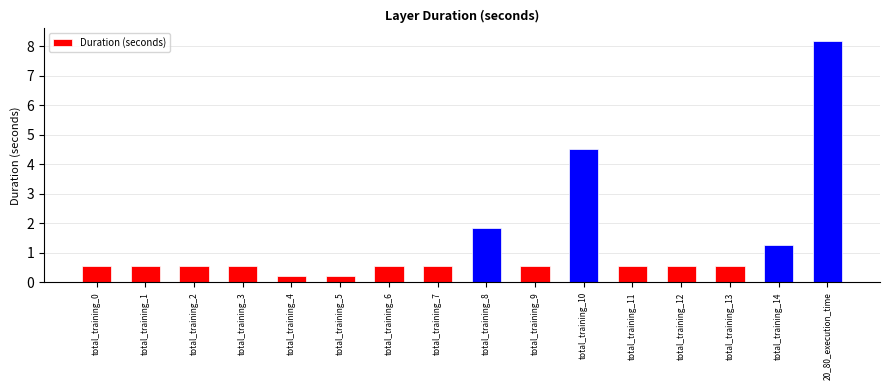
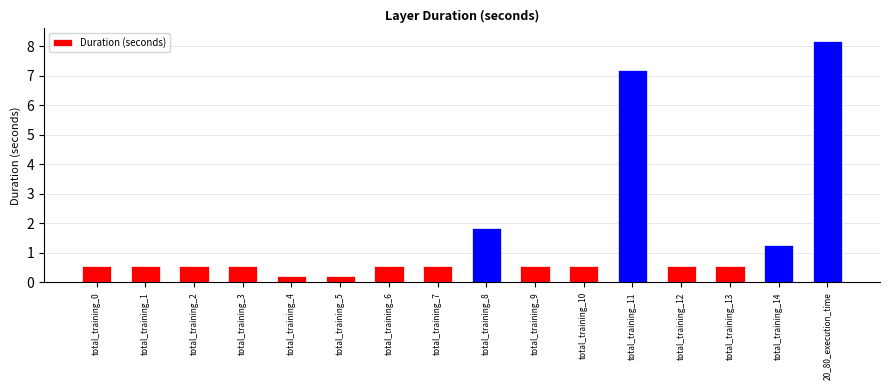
  {
    "total_training_0": 0.5,
    "total_training_1": 0.5,
    "total_training_2": 0.5,
    "total_training_3": 0.5,
    "total_training_4": 0.2,
    "total_training_5": 0.2,
    "total_training_6": 0.5,
    "total_training_7": 0.5,
    "total_training_8": 1.8,
    "total_training_9": 0.5,
-   "total_training_10": 4.5,
-   "total_training_11": 0.5,
+   "total_training_10": 0.5,
+   "total_training_11": 7.2,
    "total_training_12": 0.5,
    "total_training_13": 0.5,
    "total_training_14": 1.3,
    "20_80_execution_time": 8.2
  }
